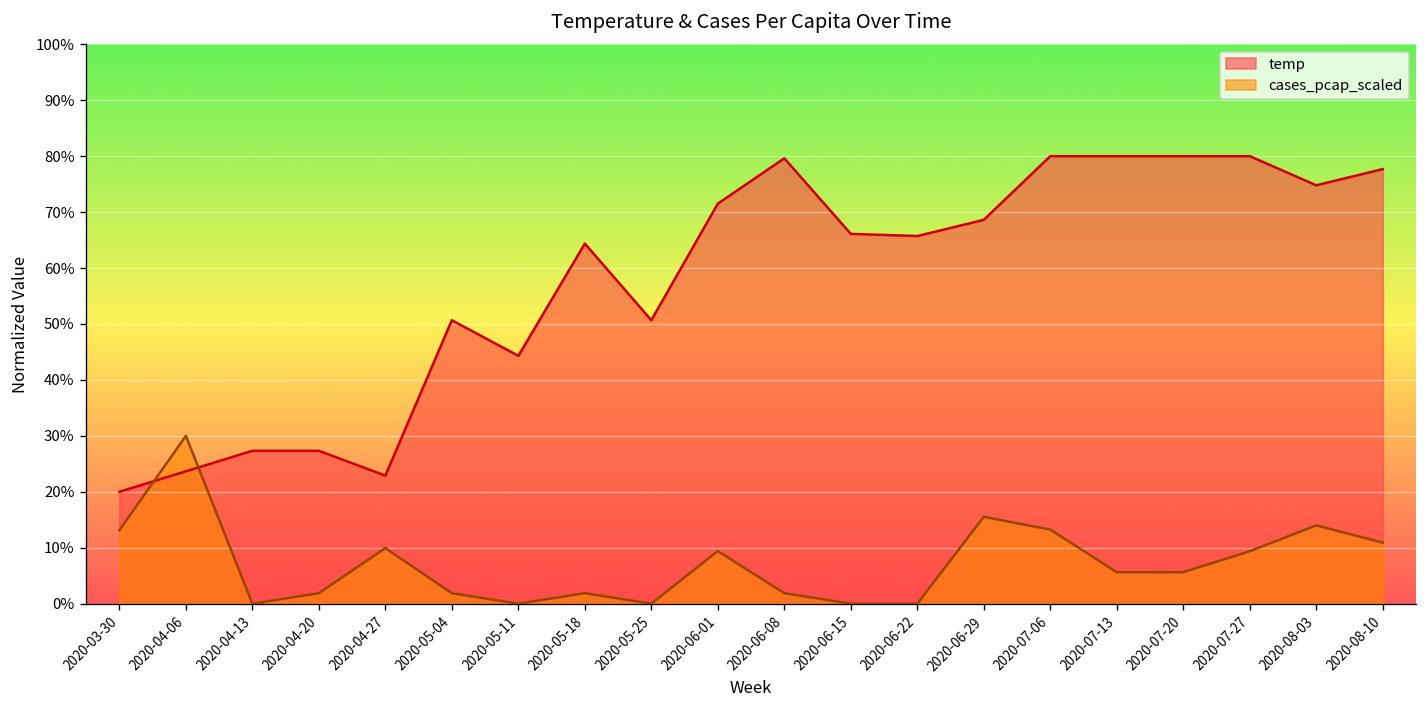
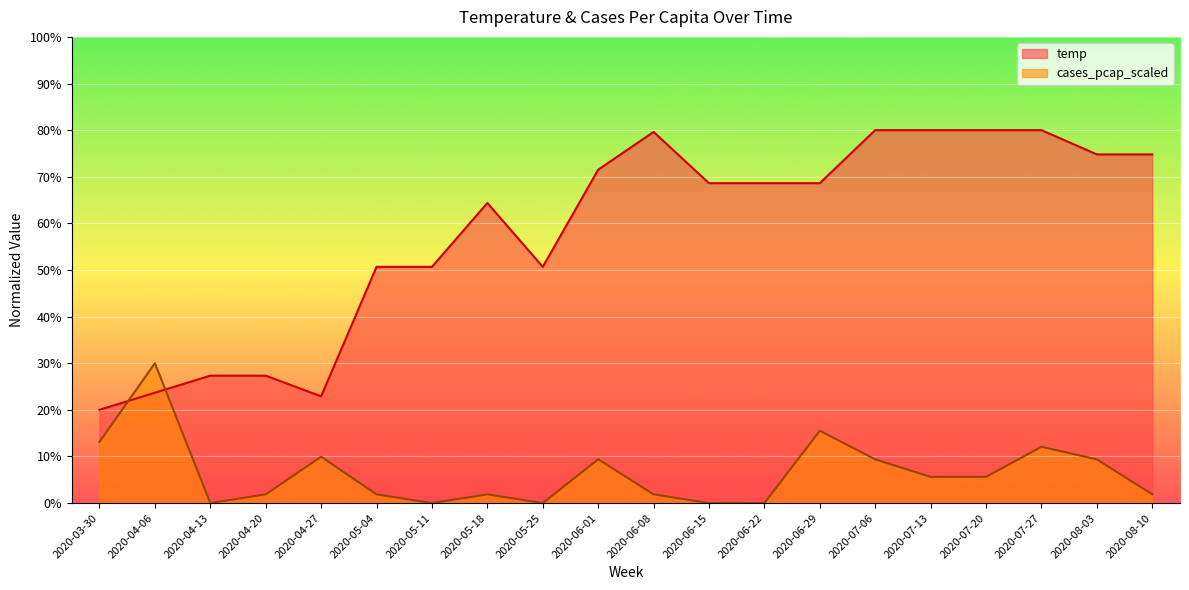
  {
    "temp": {
      "2020-03-30": "20%",
      "2020-04-06": "24%",
      "2020-04-13": "27%",
      "2020-04-20": "27%",
      "2020-04-27": "23%",
      "2020-05-04": "51%",
-     "2020-05-11": "44%",
+     "2020-05-11": "51%",
      "2020-05-18": "64%",
      "2020-05-25": "51%",
      "2020-06-01": "72%",
      "2020-06-08": "80%",
-     "2020-06-15": "66%",
-     "2020-06-22": "66%",
+     "2020-06-15": "69%",
+     "2020-06-22": "69%",
      "2020-06-29": "69%",
      "2020-07-06": "80%",
      "2020-07-13": "80%",
      "2020-07-20": "80%",
      "2020-07-27": "80%",
      "2020-08-03": "75%",
-     "2020-08-10": "78%"
+     "2020-08-10": "75%"
    },
    "cases_pcap_scaled": {
      "2020-03-30": "13%",
      "2020-04-06": "30%",
      "2020-04-13": "0%",
      "2020-04-20": "2%",
      "2020-04-27": "10%",
      "2020-05-04": "2%",
      "2020-05-11": "0%",
      "2020-05-18": "2%",
      "2020-05-25": "0%",
      "2020-06-01": "9%",
      "2020-06-08": "2%",
      "2020-06-15": "0%",
      "2020-06-22": "0%",
      "2020-06-29": "16%",
-     "2020-07-06": "13%",
+     "2020-07-06": "9%",
      "2020-07-13": "6%",
      "2020-07-20": "6%",
-     "2020-07-27": "9%",
-     "2020-08-03": "14%",
-     "2020-08-10": "11%"
+     "2020-07-27": "12%",
+     "2020-08-03": "9%",
+     "2020-08-10": "2%"
    }
  }
